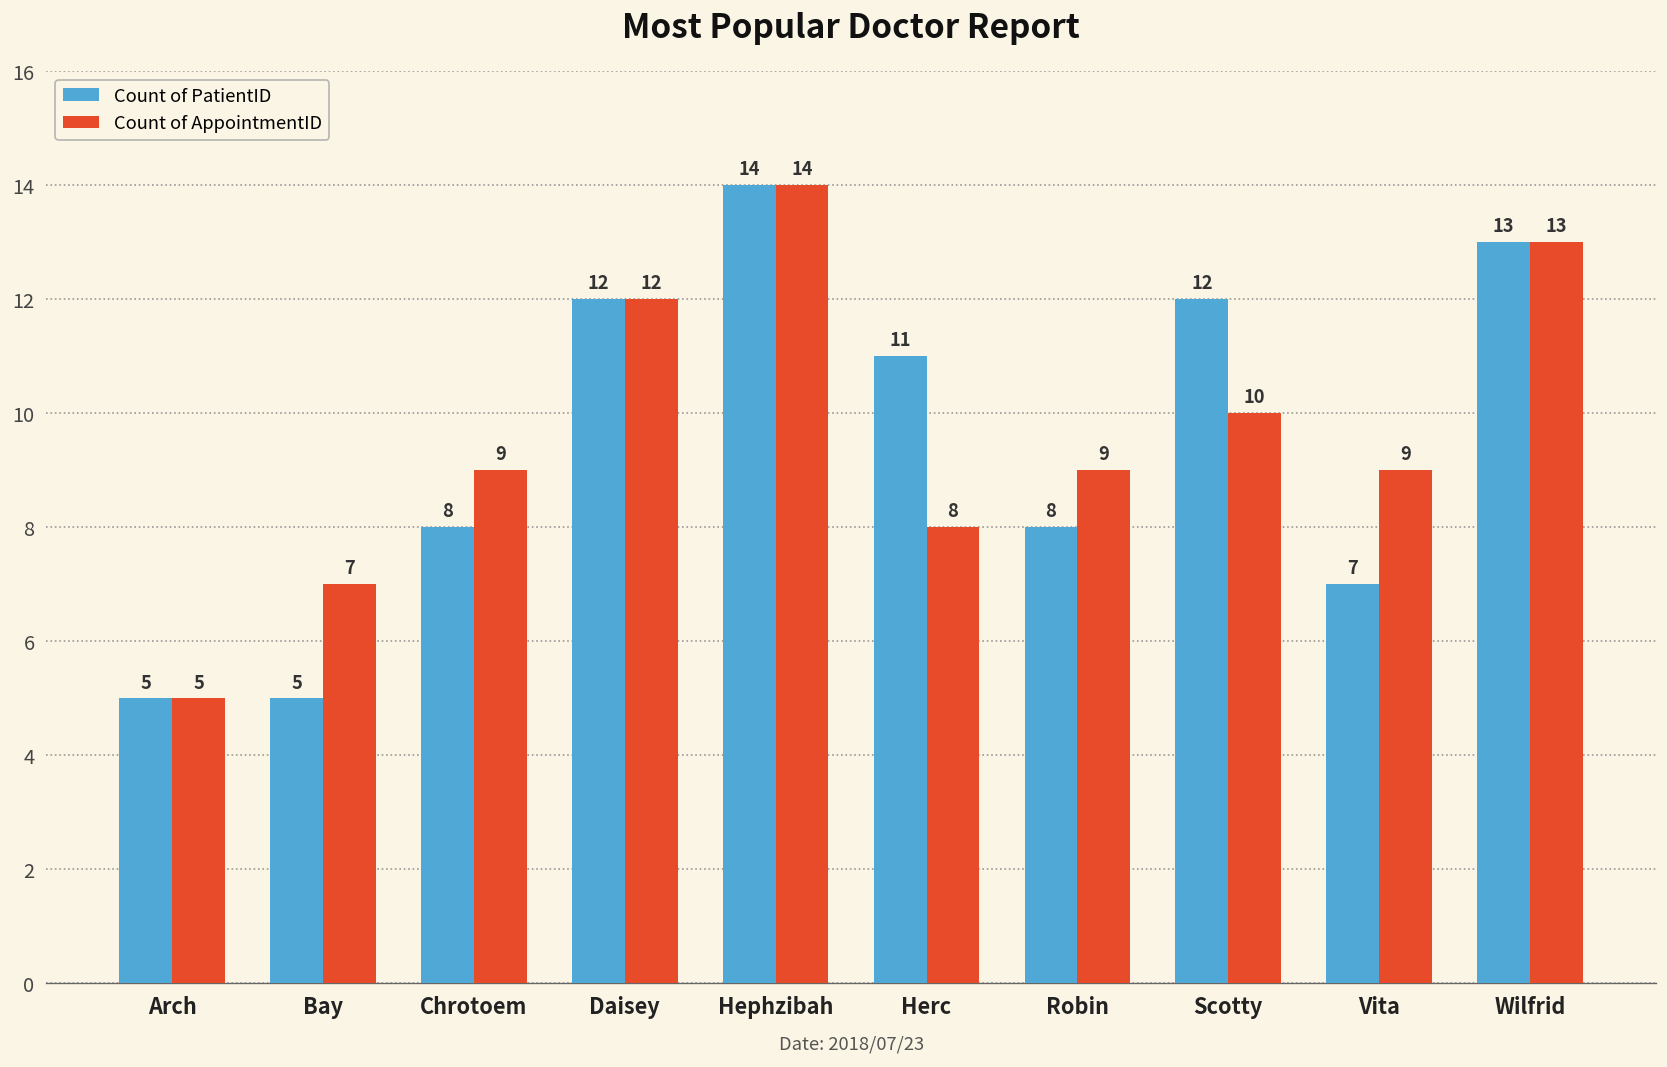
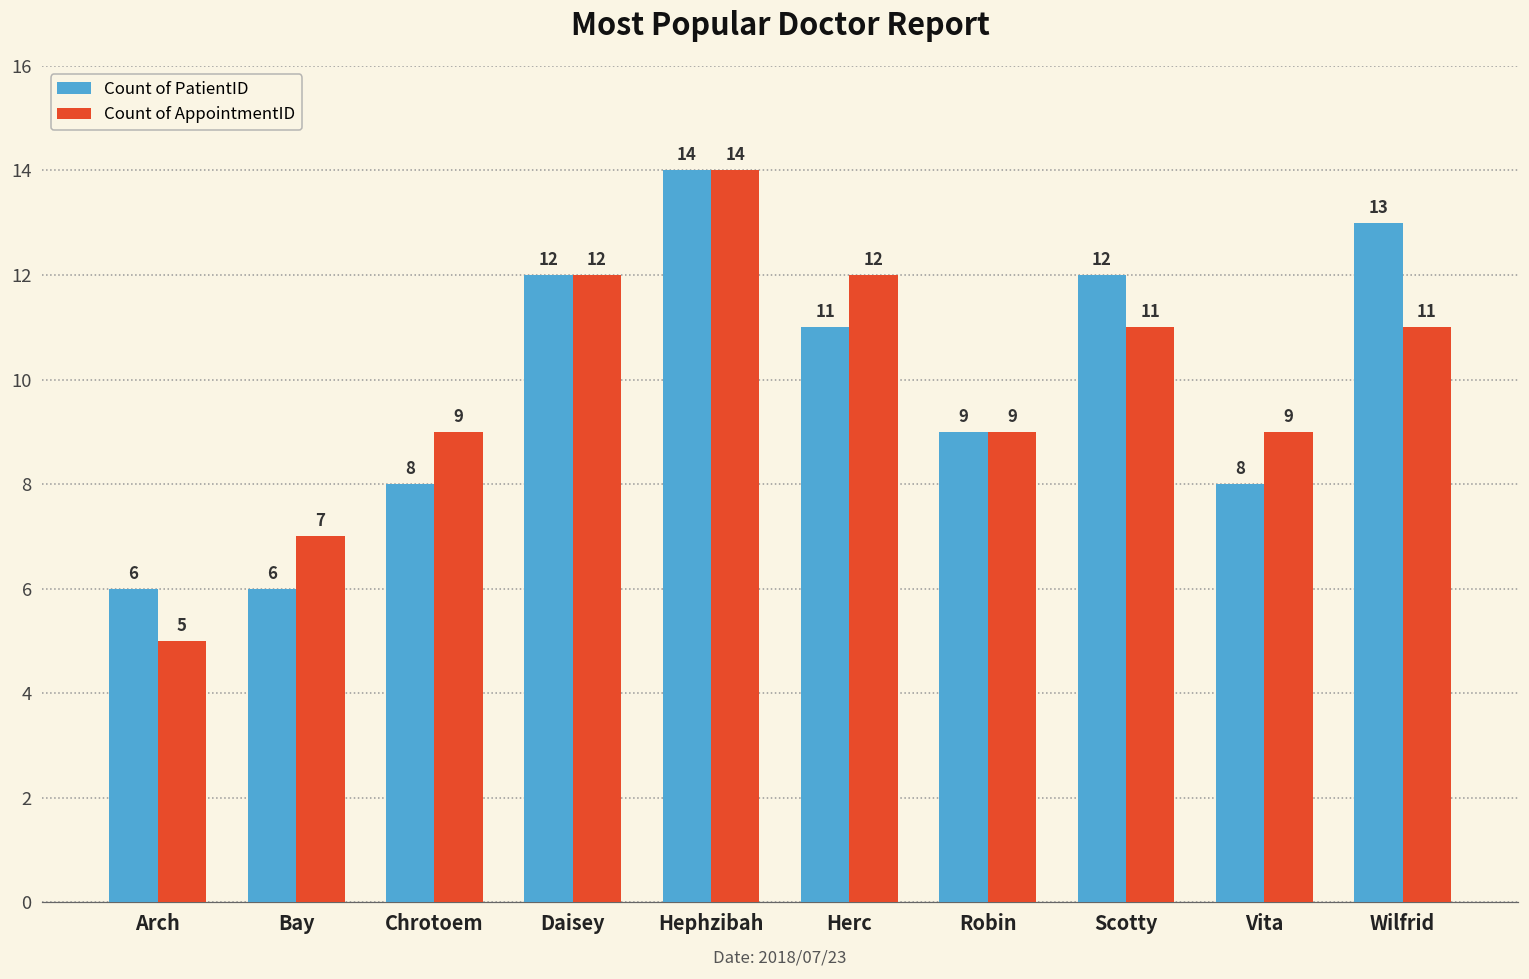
  {
    "Count of PatientID": {
-     "Arch": 5,
-     "Bay": 5,
+     "Arch": 6,
+     "Bay": 6,
      "Chrotoem": 8,
      "Daisey": 12,
      "Hephzibah": 14,
      "Herc": 11,
-     "Robin": 8,
+     "Robin": 9,
      "Scotty": 12,
-     "Vita": 7,
+     "Vita": 8,
      "Wilfrid": 13
    },
    "Count of AppointmentID": {
      "Arch": 5,
      "Bay": 7,
      "Chrotoem": 9,
      "Daisey": 12,
      "Hephzibah": 14,
-     "Herc": 8,
+     "Herc": 12,
      "Robin": 9,
-     "Scotty": 10,
+     "Scotty": 11,
      "Vita": 9,
-     "Wilfrid": 13
+     "Wilfrid": 11
    }
  }
